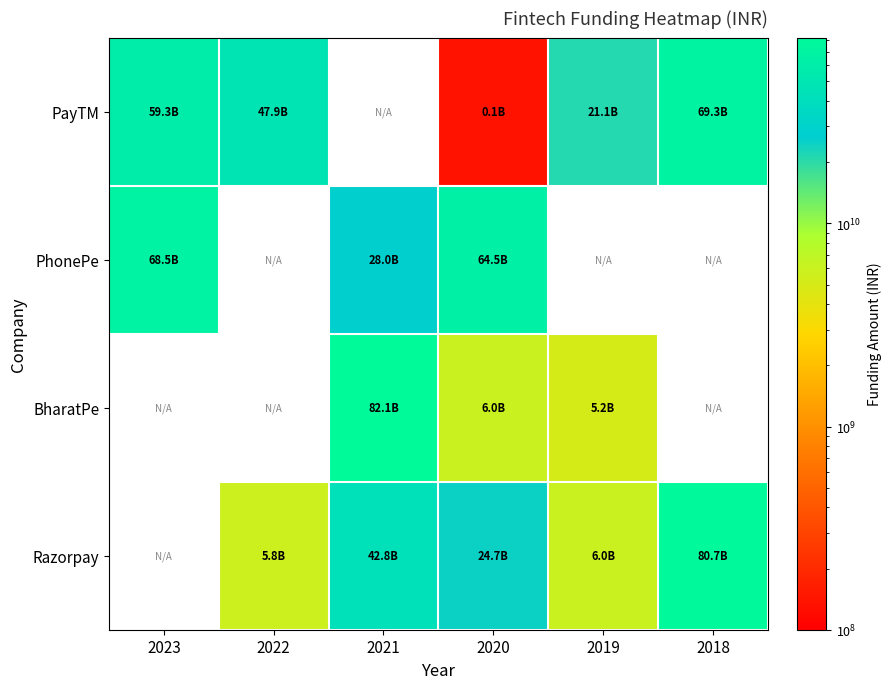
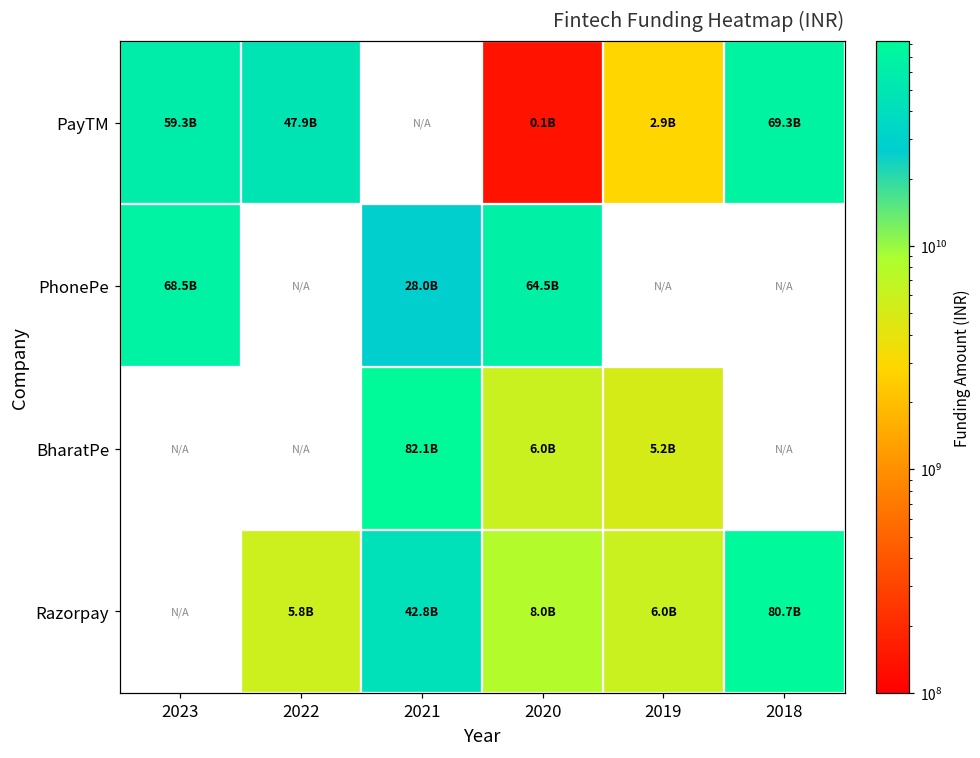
  {
    "PayTM": {
      "2023": "59.3B",
      "2022": "47.9B",
      "2020": "0.1B",
-     "2019": "21.1B",
+     "2019": "2.9B",
      "2018": "69.3B"
    },
    "PhonePe": {
      "2023": "68.5B",
      "2021": "28.0B",
      "2020": "64.5B"
    },
    "BharatPe": {
      "2021": "82.1B",
      "2020": "6.0B",
      "2019": "5.2B"
    },
    "Razorpay": {
      "2022": "5.8B",
      "2021": "42.8B",
-     "2020": "24.7B",
+     "2020": "8.0B",
      "2019": "6.0B",
      "2018": "80.7B"
    }
  }
